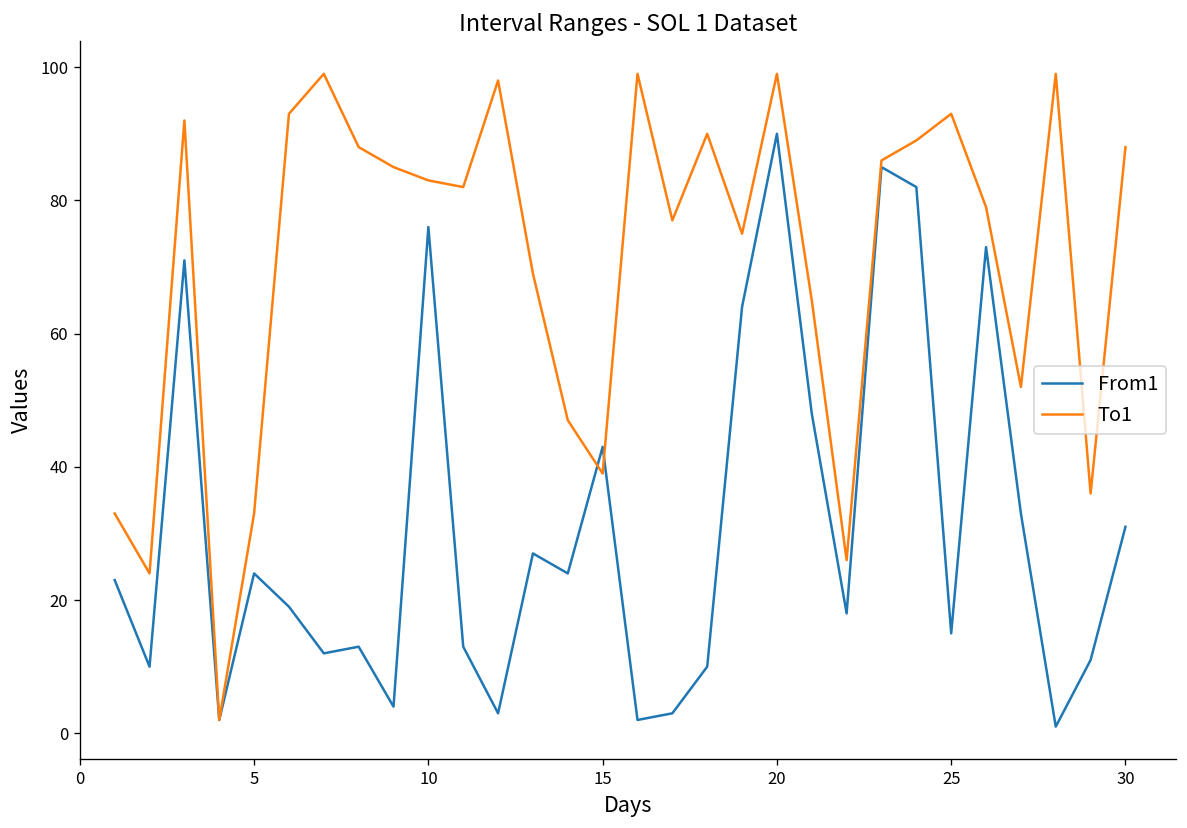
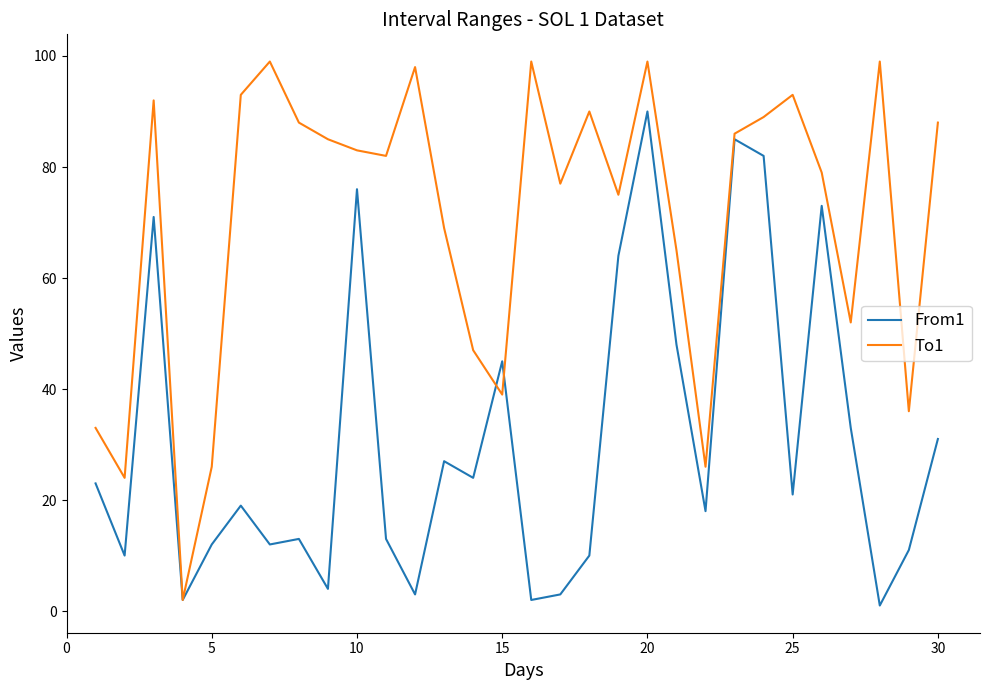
  {
    "From1": {
-     "5": 24,
+     "5": 12,
      "10": 76,
-     "15": 43,
+     "15": 45,
      "20": 90,
-     "25": 15,
+     "25": 21,
      "30": 31
    },
    "To1": {
-     "5": 33,
+     "5": 26,
      "10": 83,
      "15": 39,
      "20": 99,
      "25": 93,
      "30": 88
    }
  }
